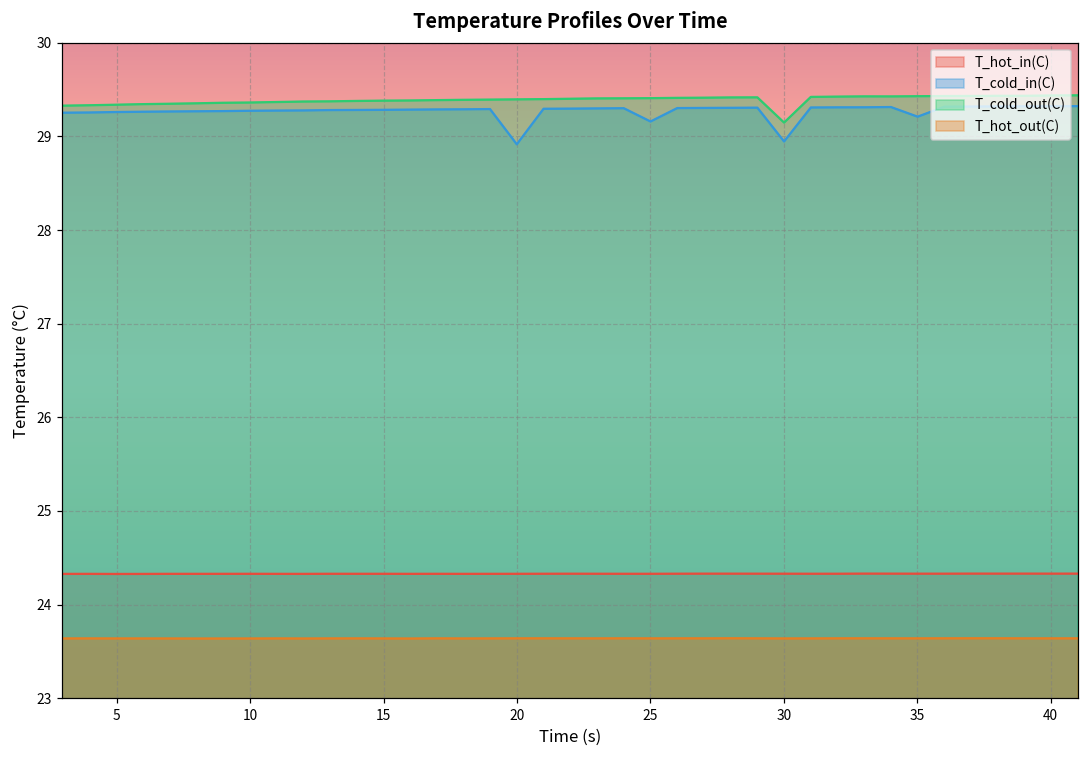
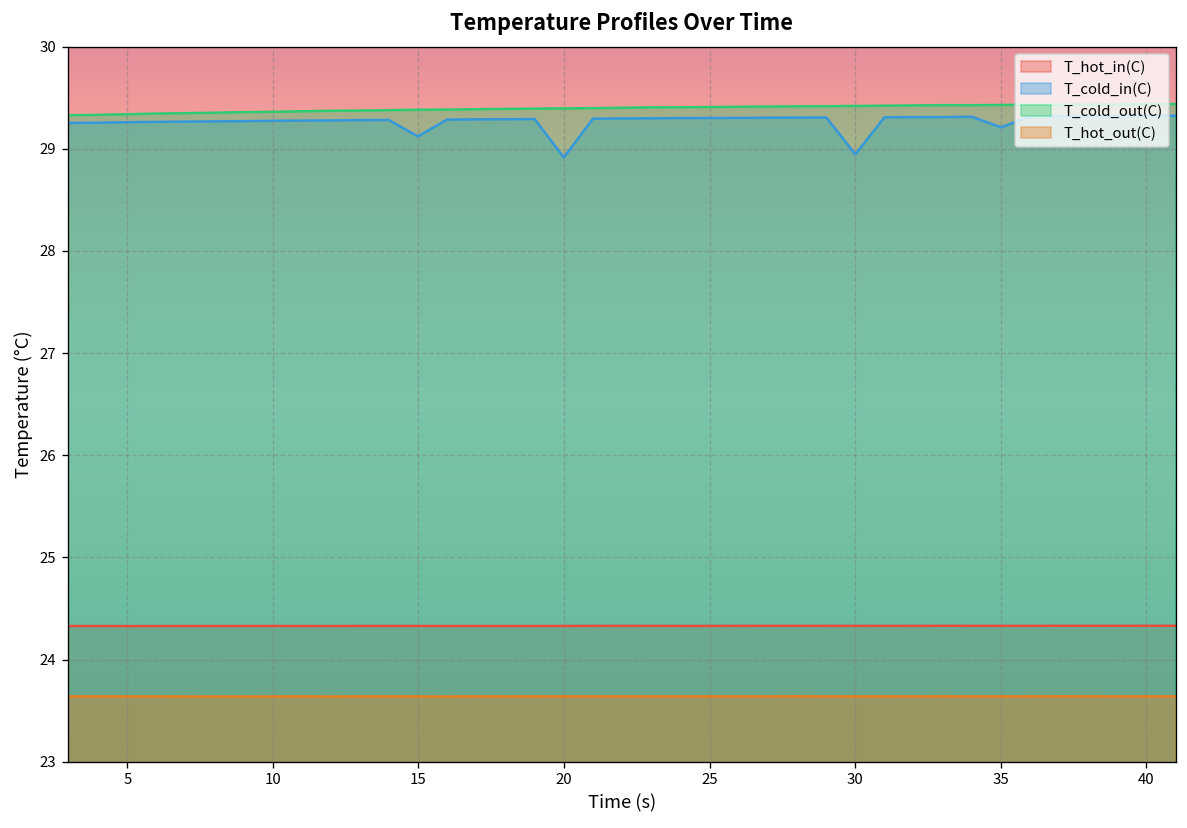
  {
    "T_cold_in(C)": {
-     "15": 29.3,
+     "15": 29.1,
      "20": 28.9,
-     "25": 29.2,
+     "25": 29.3,
      "30": 28.9,
      "35": 29.2
    },
    "T_cold_out(C)": {
      "15": 29.4,
      "20": 29.4,
      "25": 29.4,
-     "30": 29.1,
+     "30": 29.4,
      "35": 29.4
    }
  }
